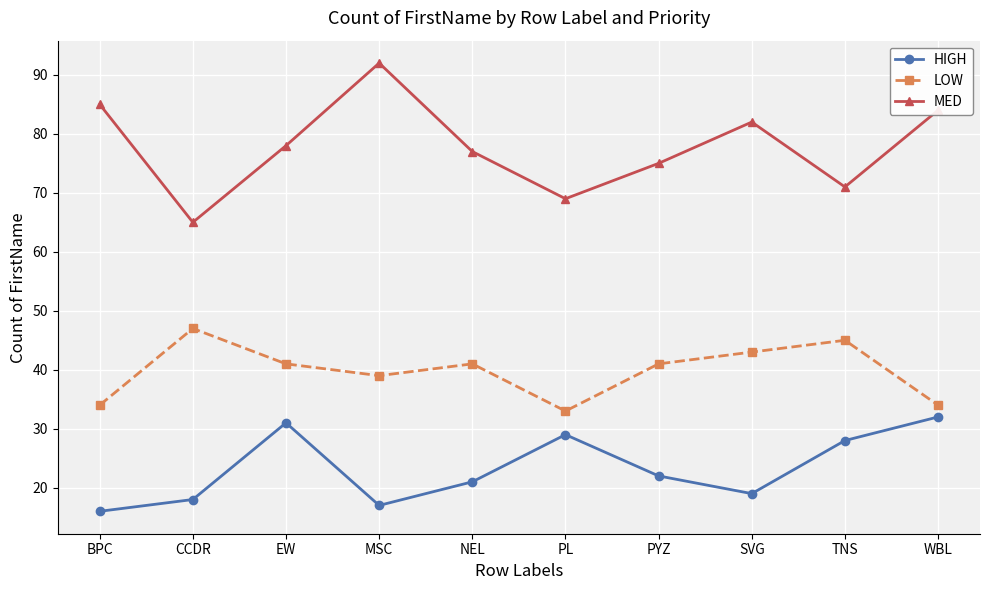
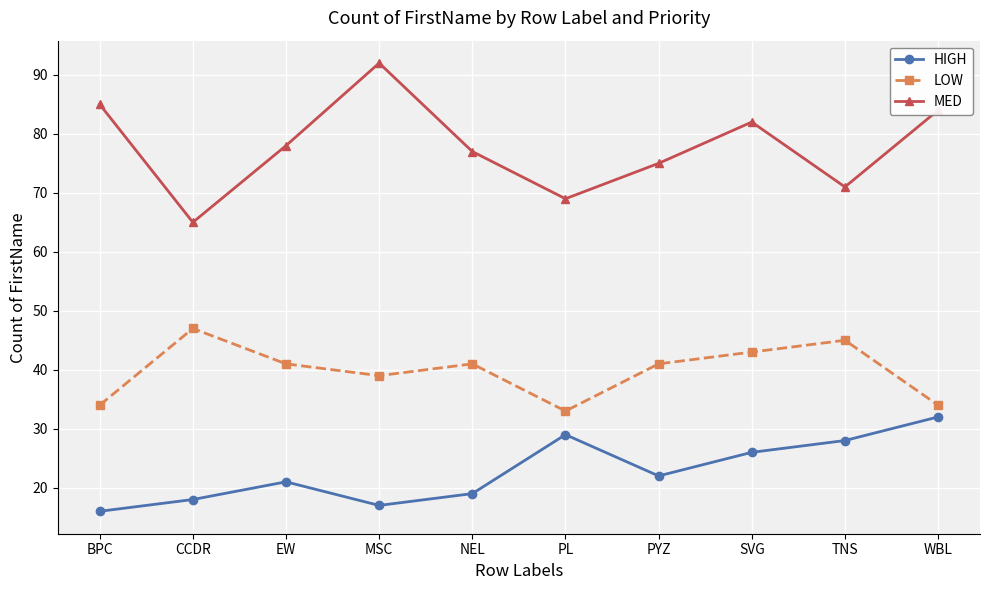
  {
    "HIGH": {
      "BPC": 16,
      "CCDR": 18,
-     "EW": 31,
+     "EW": 21,
      "MSC": 17,
-     "NEL": 21,
+     "NEL": 19,
      "PL": 29,
      "PYZ": 22,
-     "SVG": 19,
+     "SVG": 26,
      "TNS": 28,
      "WBL": 32
    }
  }
